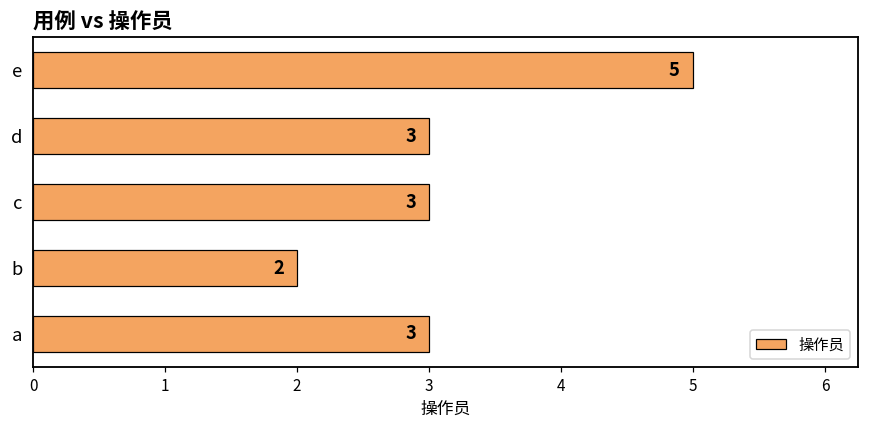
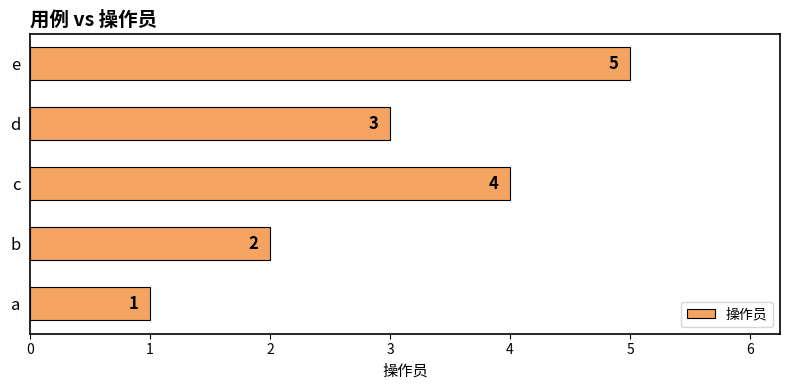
  {
    "e": 5,
    "d": 3,
-   "c": 3,
+   "c": 4,
    "b": 2,
-   "a": 3
+   "a": 1
  }
